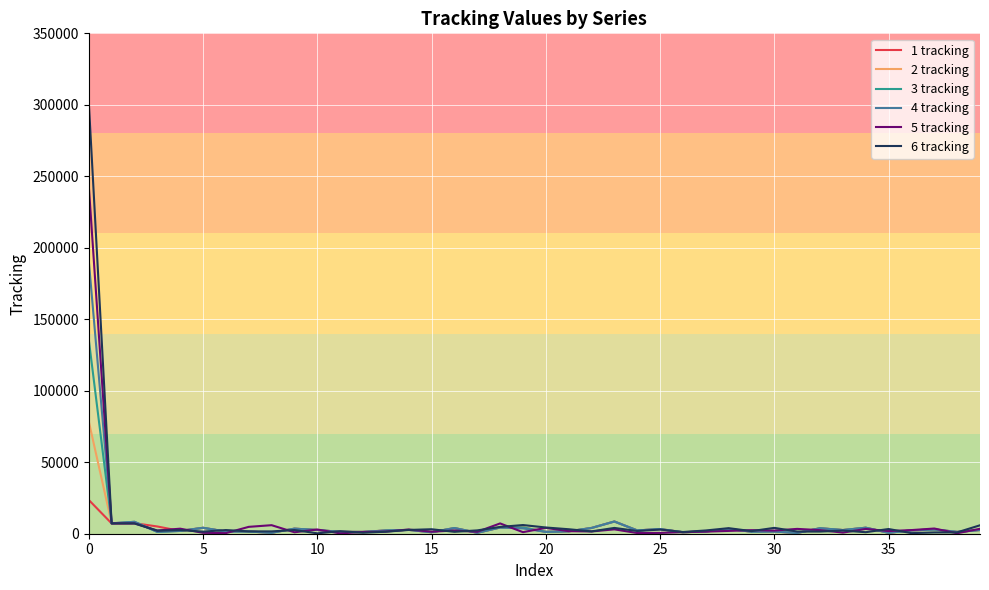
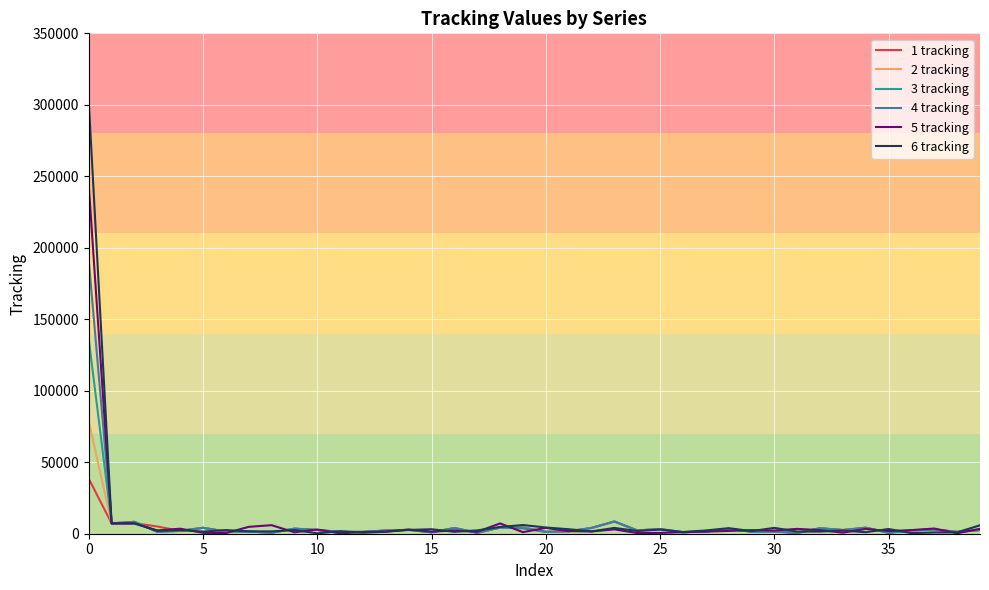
  {
    "1 tracking": {
-     "0": 24000
+     "0": 38000
    },
    "2 tracking": {
      "0": 79000
    },
    "5 tracking": {
      "0": 243000,
      "25": 1000
    },
    "6 tracking": {
      "0": 302000,
      "10": 0,
      "30": 4000
    }
  }
